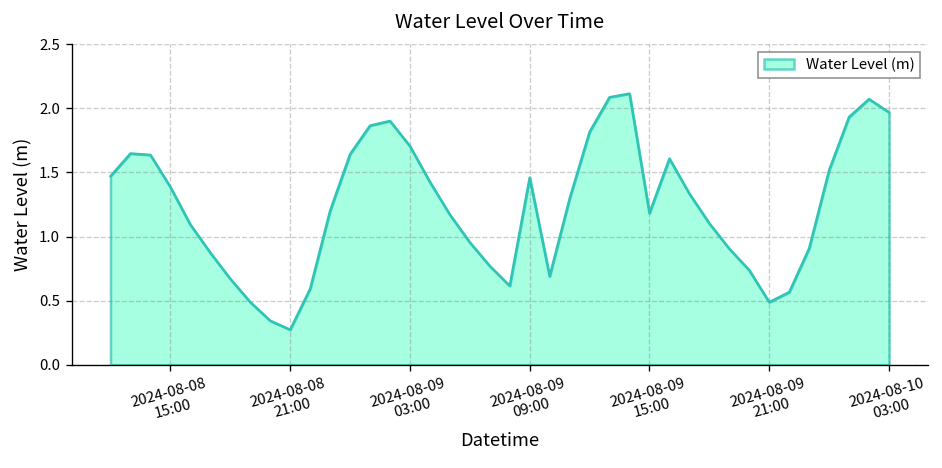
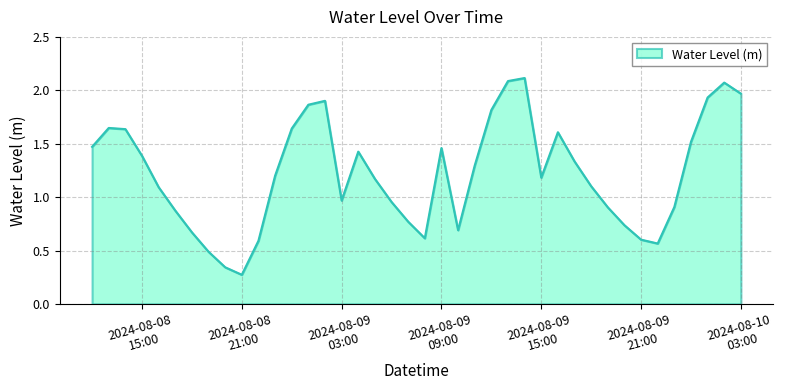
  {
    "2024-08-08 15:00": 1.39,
    "2024-08-08 21:00": 0.27,
-   "2024-08-09 03:00": 1.71,
+   "2024-08-09 03:00": 0.97,
    "2024-08-09 09:00": 1.46,
    "2024-08-09 15:00": 1.18,
-   "2024-08-09 21:00": 0.49,
+   "2024-08-09 21:00": 0.60,
    "2024-08-10 03:00": 1.97
  }
